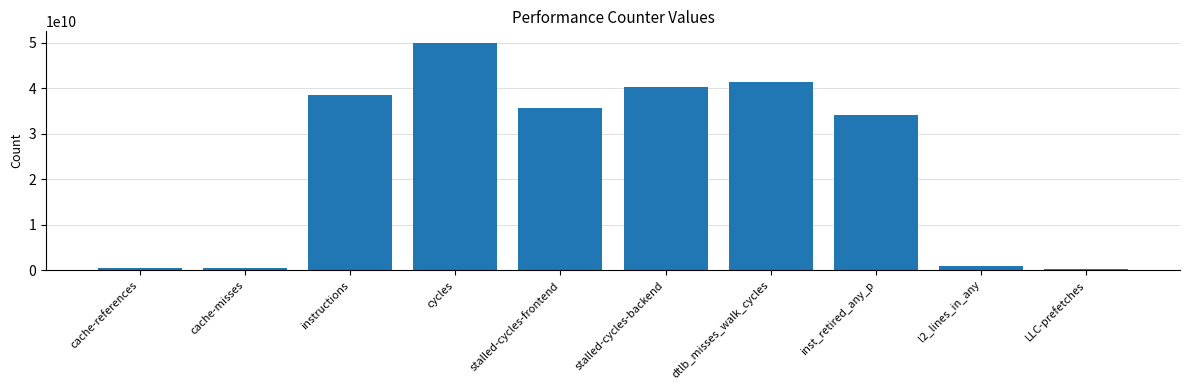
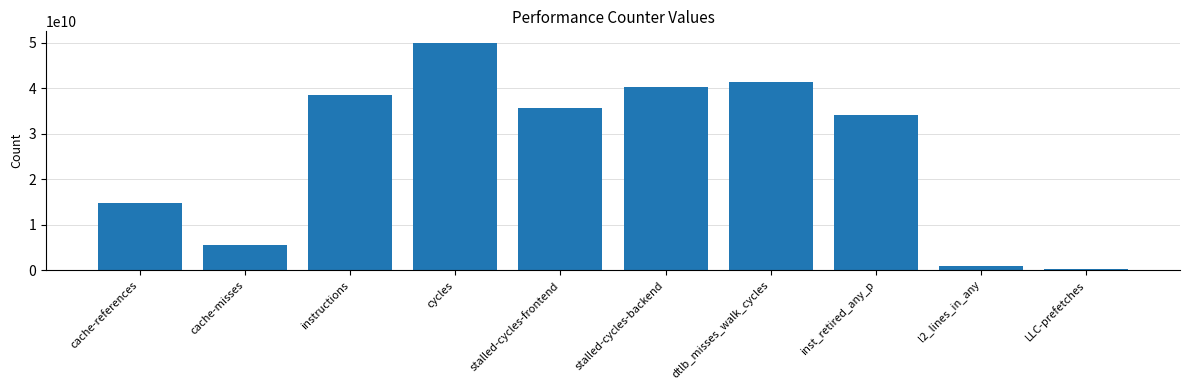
  {
-   "cache-references": 1000000000,
-   "cache-misses": 1000000000,
+   "cache-references": 15000000000,
+   "cache-misses": 6000000000,
    "instructions": 39000000000,
    "cycles": 50000000000,
    "stalled-cycles-frontend": 36000000000,
    "stalled-cycles-backend": 40000000000,
    "dtlb_misses_walk_cycles": 41000000000,
    "inst_retired_any_p": 34000000000,
    "l2_lines_in_any": 1000000000
  }
